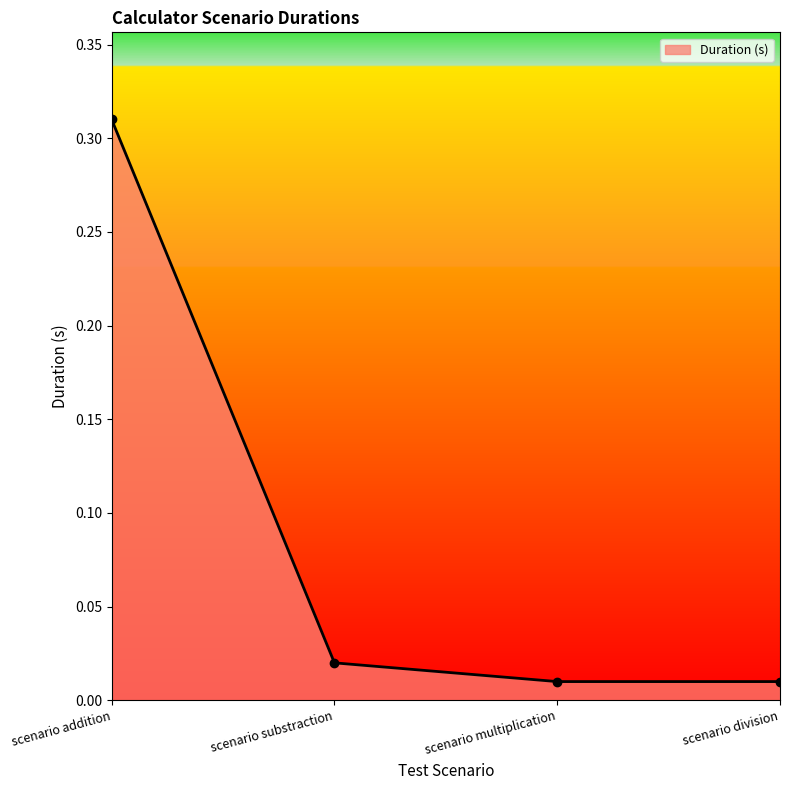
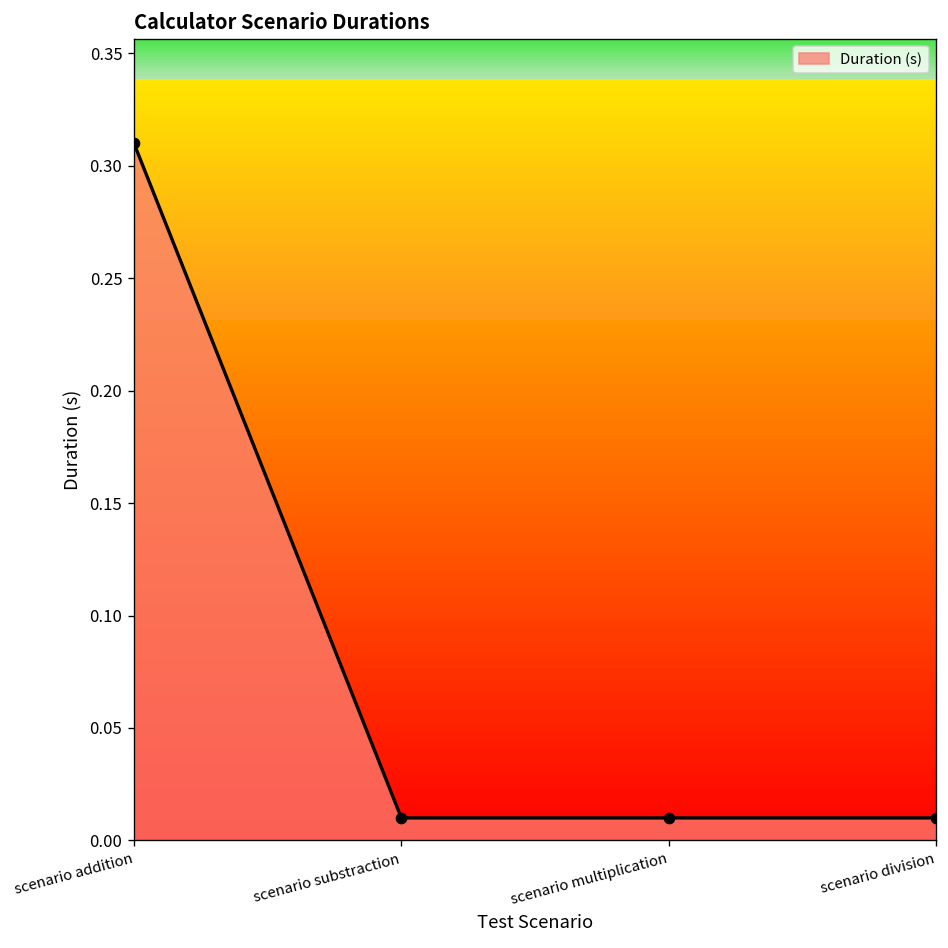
  {
    "scenario addition": 0.31,
-   "scenario substraction": 0.02,
+   "scenario substraction": 0.01,
    "scenario multiplication": 0.01,
    "scenario division": 0.01
  }
